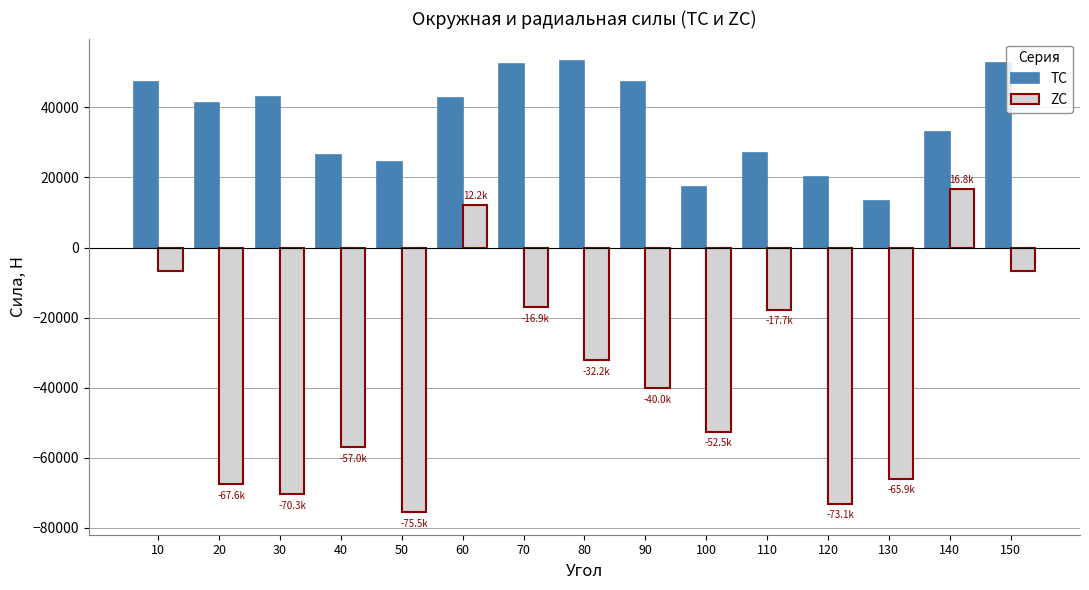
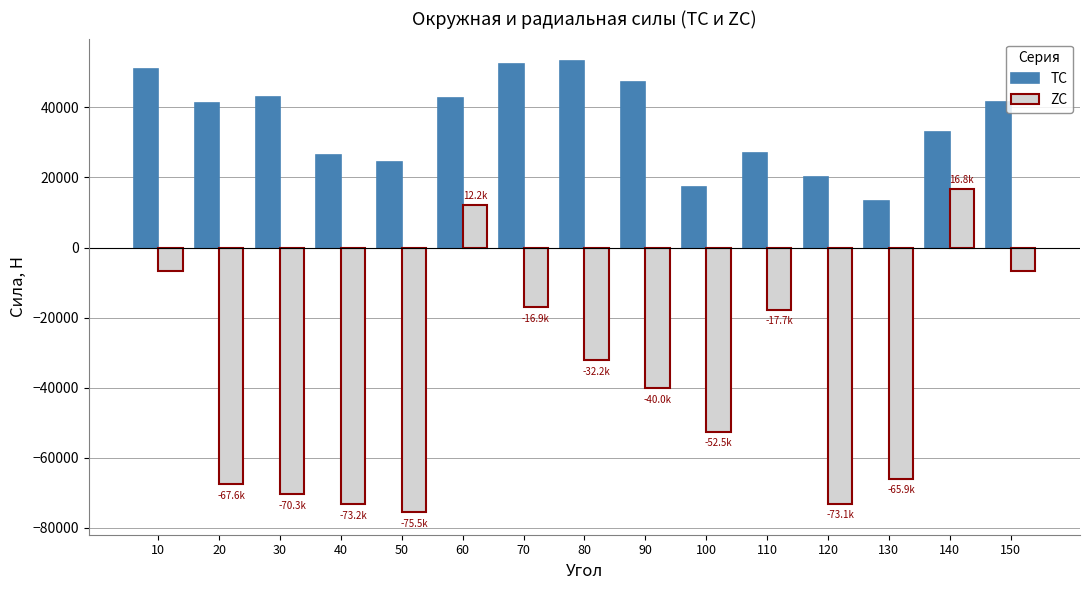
  {
    "TC": {
-     "10": "47000",
+     "10": "51000",
      "20": "41000",
      "30": "43000",
      "40": "26000",
      "50": "24000",
      "60": "43000",
      "70": "52000",
      "80": "53000",
      "90": "47000",
      "100": "17000",
      "110": "27000",
      "120": "20000",
      "130": "13000",
      "140": "33000",
-     "150": "53000"
+     "150": "41000"
    },
    "ZC": {
      "20": "-67.6k",
      "30": "-70.3k",
-     "40": "-57.0k",
+     "40": "-73.2k",
      "50": "-75.5k",
      "60": "12.2k",
      "70": "-16.9k",
      "80": "-32.2k",
      "90": "-40.0k",
      "100": "-52.5k",
      "110": "-17.7k",
      "120": "-73.1k",
      "130": "-65.9k",
      "140": "16.8k"
    }
  }
